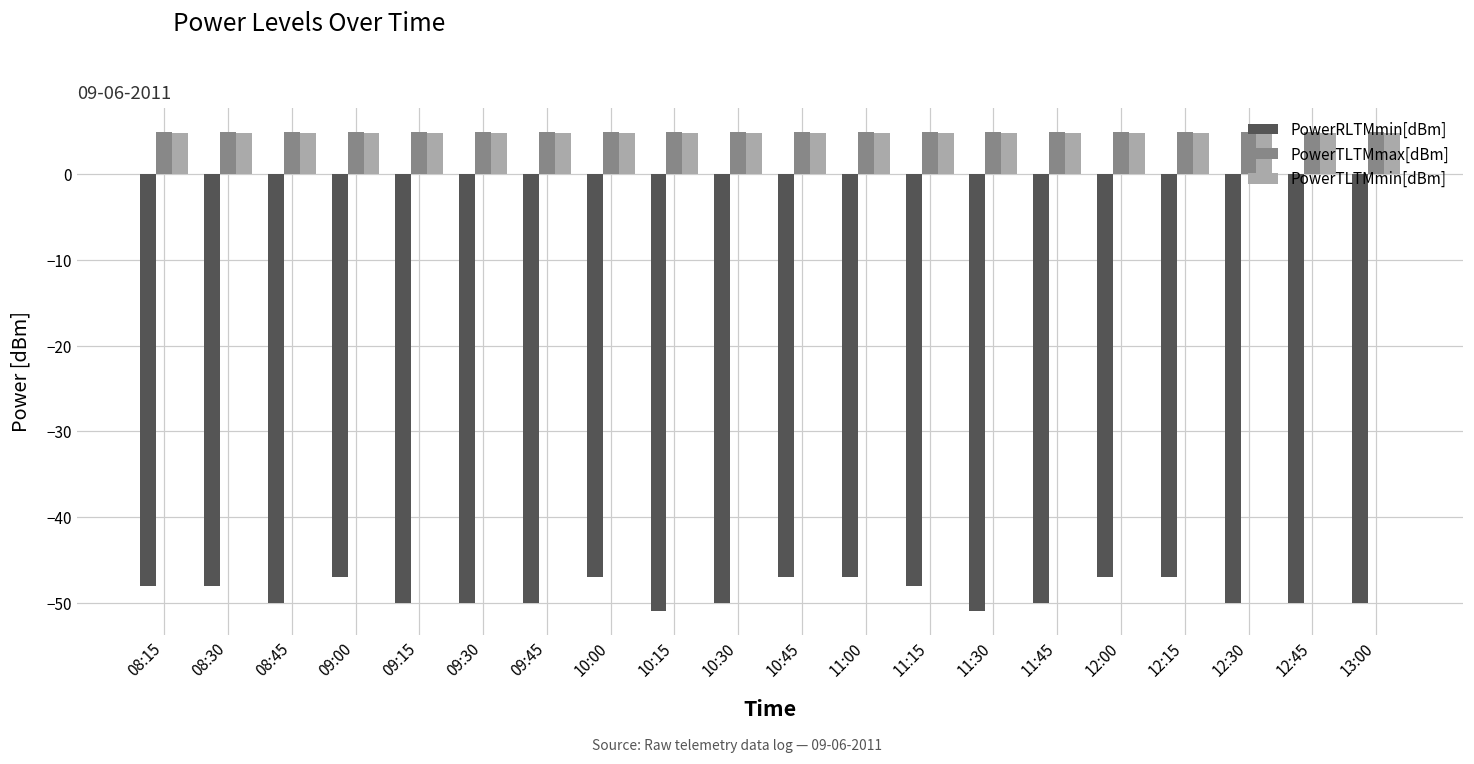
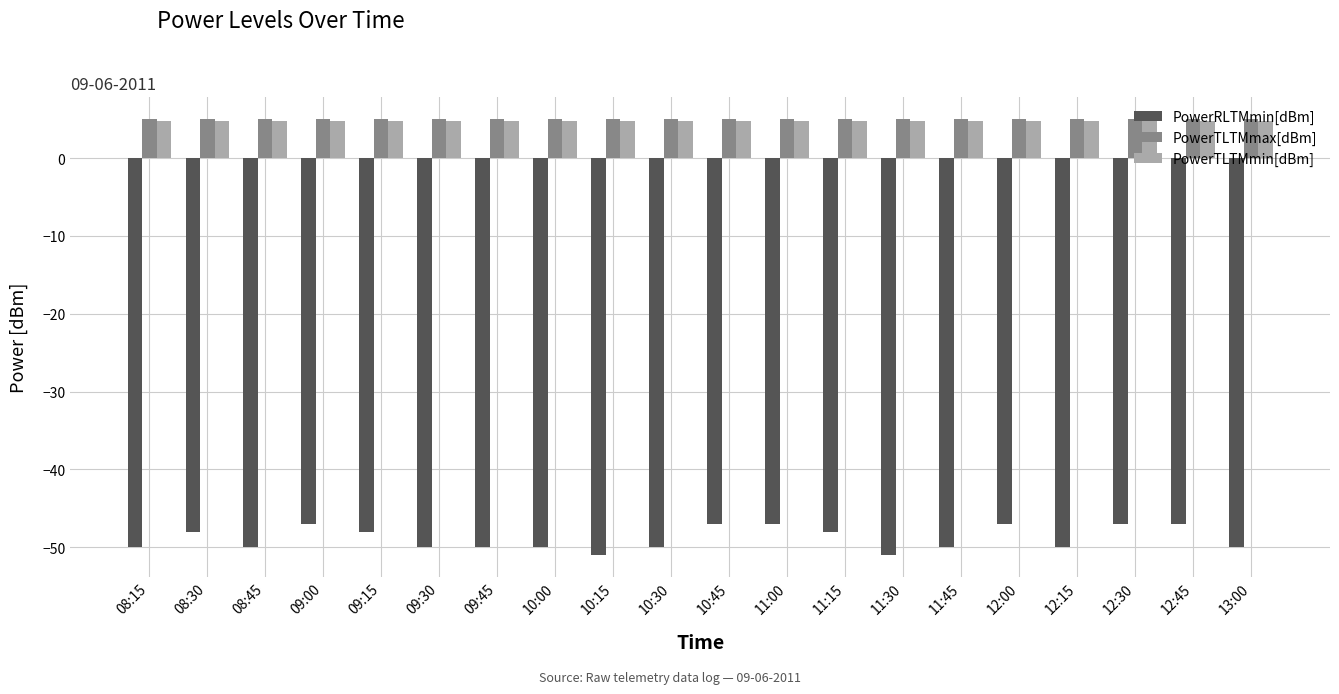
  {
    "PowerRLTMmin[dBm]": {
-     "08:15": -48,
+     "08:15": -50,
      "08:30": -48,
      "08:45": -50,
      "09:00": -47,
-     "09:15": -50,
+     "09:15": -48,
      "09:30": -50,
      "09:45": -50,
-     "10:00": -47,
+     "10:00": -50,
      "10:15": -51,
      "10:30": -50,
      "10:45": -47,
      "11:00": -47,
      "11:15": -48,
      "11:30": -51,
      "11:45": -50,
      "12:00": -47,
-     "12:15": -47,
-     "12:30": -50,
-     "12:45": -50,
+     "12:15": -50,
+     "12:30": -47,
+     "12:45": -47,
      "13:00": -50
    }
  }
